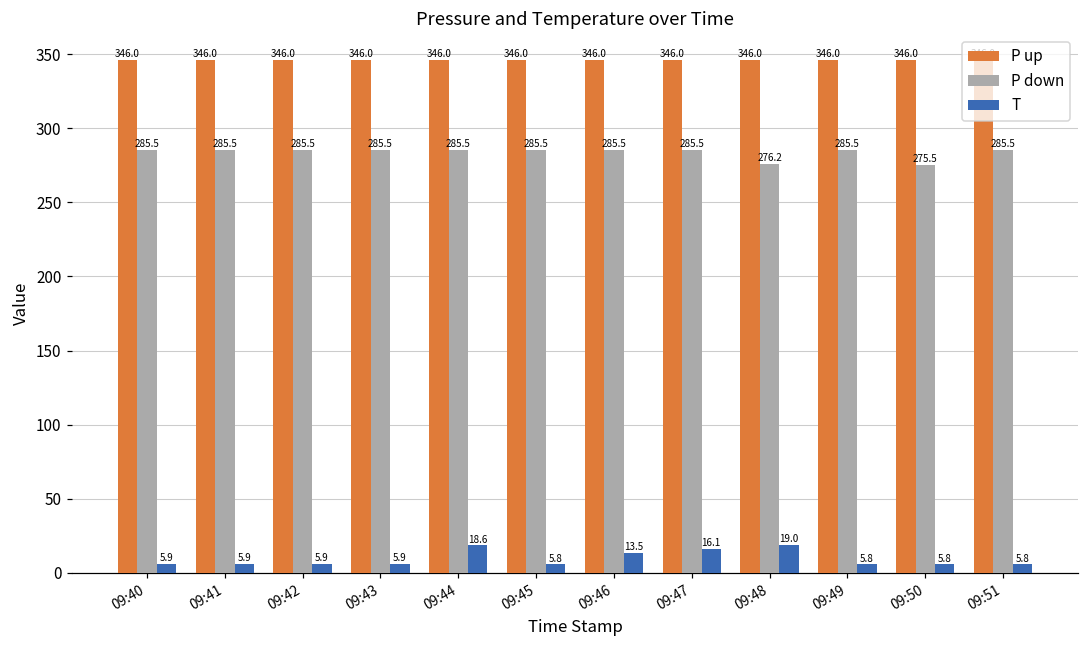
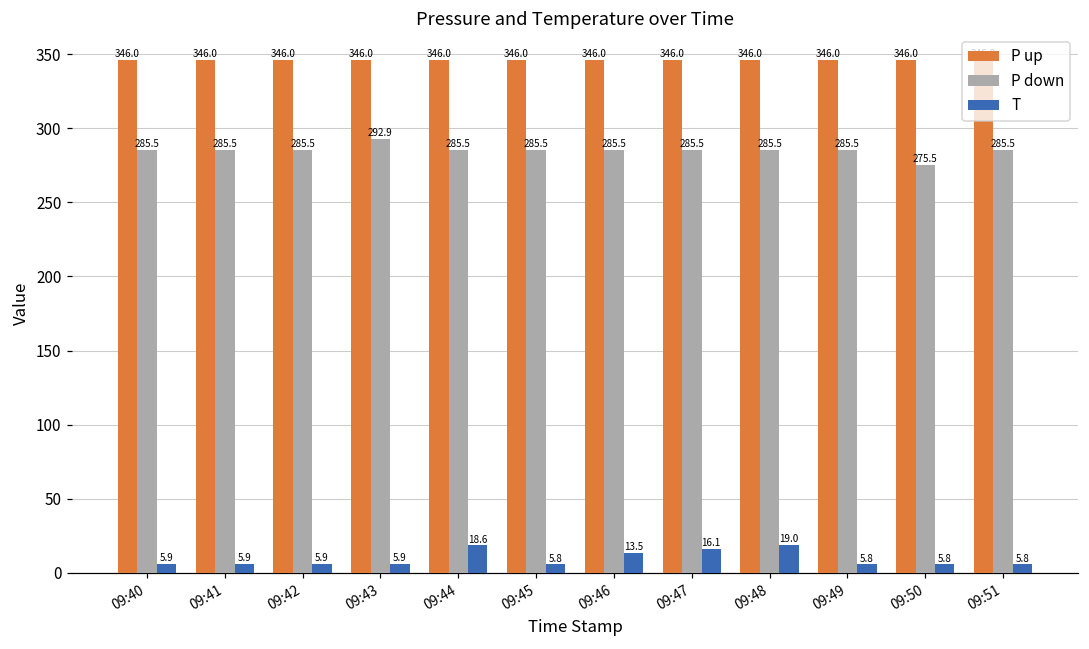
  {
    "P up": {
      "09:40": 346.0,
      "09:41": 346.0,
      "09:42": 346.0,
      "09:43": 346.0,
      "09:44": 346.0,
      "09:45": 346.0,
      "09:46": 346.0,
      "09:47": 346.0,
      "09:48": 346.0,
      "09:49": 346.0,
      "09:50": 346.0
    },
    "P down": {
      "09:40": 285.5,
      "09:41": 285.5,
      "09:42": 285.5,
-     "09:43": 285.5,
+     "09:43": 292.9,
      "09:44": 285.5,
      "09:45": 285.5,
      "09:46": 285.5,
      "09:47": 285.5,
-     "09:48": 276.2,
+     "09:48": 285.5,
      "09:49": 285.5,
      "09:50": 275.5,
      "09:51": 285.5
    },
    "T": {
      "09:40": 5.9,
      "09:41": 5.9,
      "09:42": 5.9,
      "09:43": 5.9,
      "09:44": 18.6,
      "09:45": 5.8,
      "09:46": 13.5,
      "09:47": 16.1,
      "09:48": 19.0,
      "09:49": 5.8,
      "09:50": 5.8,
      "09:51": 5.8
    }
  }
